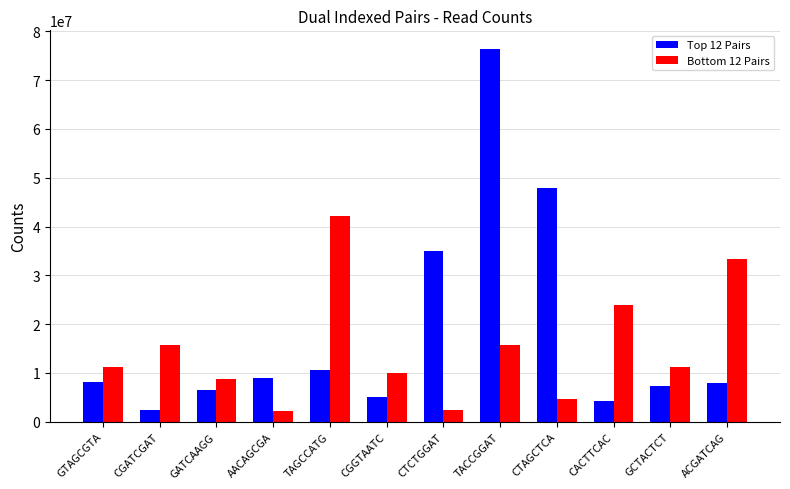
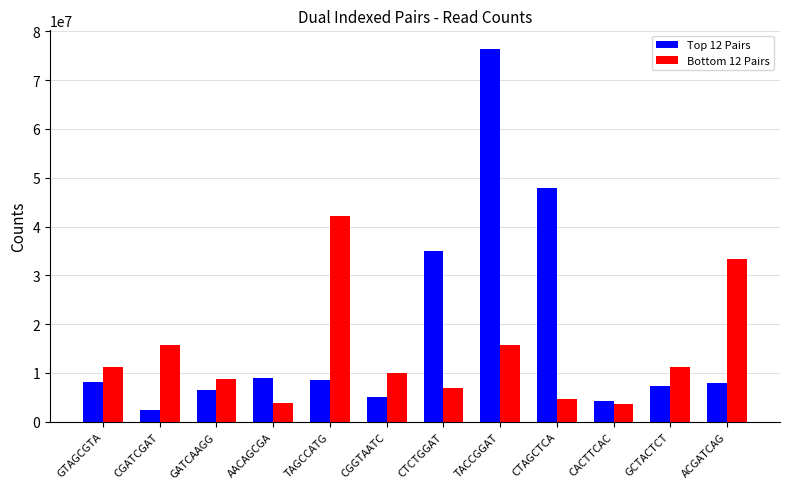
  {
    "Top 12 Pairs": {
      "GTAGCGTA": 8000000,
      "CGATCGAT": 2000000,
      "GATCAAGG": 7000000,
      "AACAGCGA": 9000000,
-     "TAGCCATG": 11000000,
+     "TAGCCATG": 9000000,
      "CGGTAATC": 5000000,
      "CTCTGGAT": 35000000,
      "TACCGGAT": 76000000,
      "CTAGCTCA": 48000000,
      "CACTTCAC": 4000000,
      "GCTACTCT": 7000000,
      "ACGATCAG": 8000000
    },
    "Bottom 12 Pairs": {
      "GTAGCGTA": 11000000,
      "CGATCGAT": 16000000,
      "GATCAAGG": 9000000,
-     "AACAGCGA": 2000000,
+     "AACAGCGA": 4000000,
      "TAGCCATG": 42000000,
      "CGGTAATC": 10000000,
-     "CTCTGGAT": 2000000,
+     "CTCTGGAT": 7000000,
      "TACCGGAT": 16000000,
      "CTAGCTCA": 5000000,
-     "CACTTCAC": 24000000,
+     "CACTTCAC": 4000000,
      "GCTACTCT": 11000000,
      "ACGATCAG": 33000000
    }
  }
